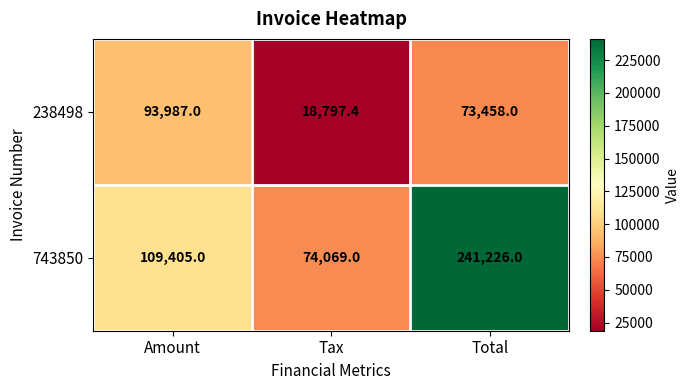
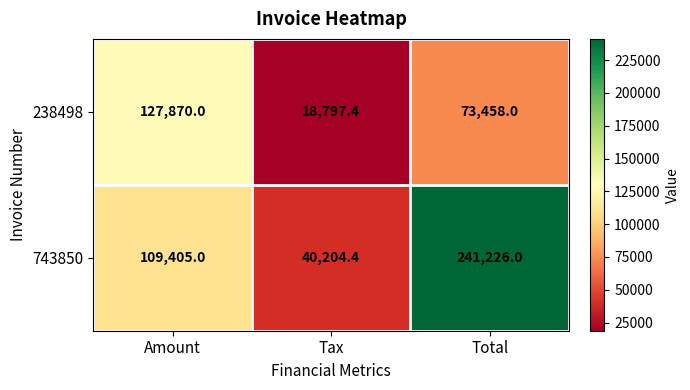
  {
    "238498": {
-     "Amount": "93,987.0",
+     "Amount": "127,870.0",
      "Tax": "18,797.4",
      "Total": "73,458.0"
    },
    "743850": {
      "Amount": "109,405.0",
-     "Tax": "74,069.0",
+     "Tax": "40,204.4",
      "Total": "241,226.0"
    }
  }
